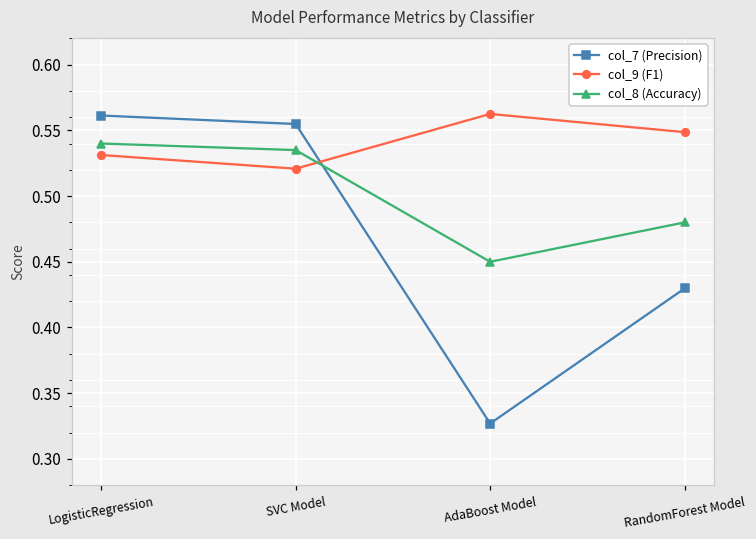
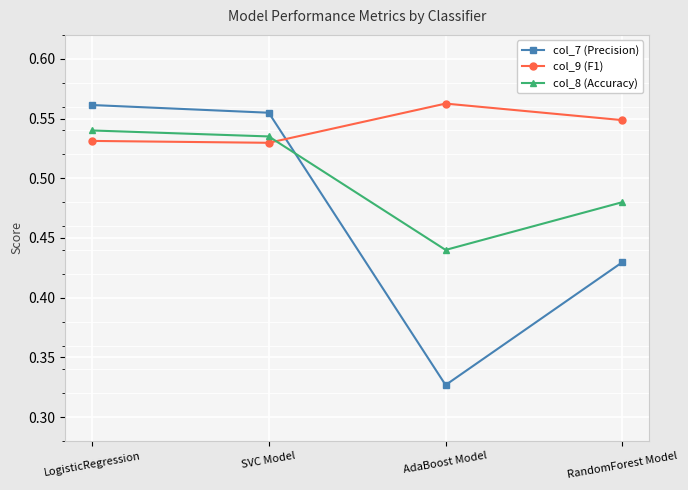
  {
    "col_7 (Precision)": {
      "LogisticRegression": 0.561,
      "SVC Model": 0.555,
      "AdaBoost Model": 0.327,
      "RandomForest Model": 0.430
    },
    "col_9 (F1)": {
      "LogisticRegression": 0.531,
-     "SVC Model": 0.521,
+     "SVC Model": 0.530,
      "AdaBoost Model": 0.563,
      "RandomForest Model": 0.549
    },
    "col_8 (Accuracy)": {
      "LogisticRegression": 0.54,
      "SVC Model": 0.535,
-     "AdaBoost Model": 0.45,
+     "AdaBoost Model": 0.44,
      "RandomForest Model": 0.48
    }
  }
